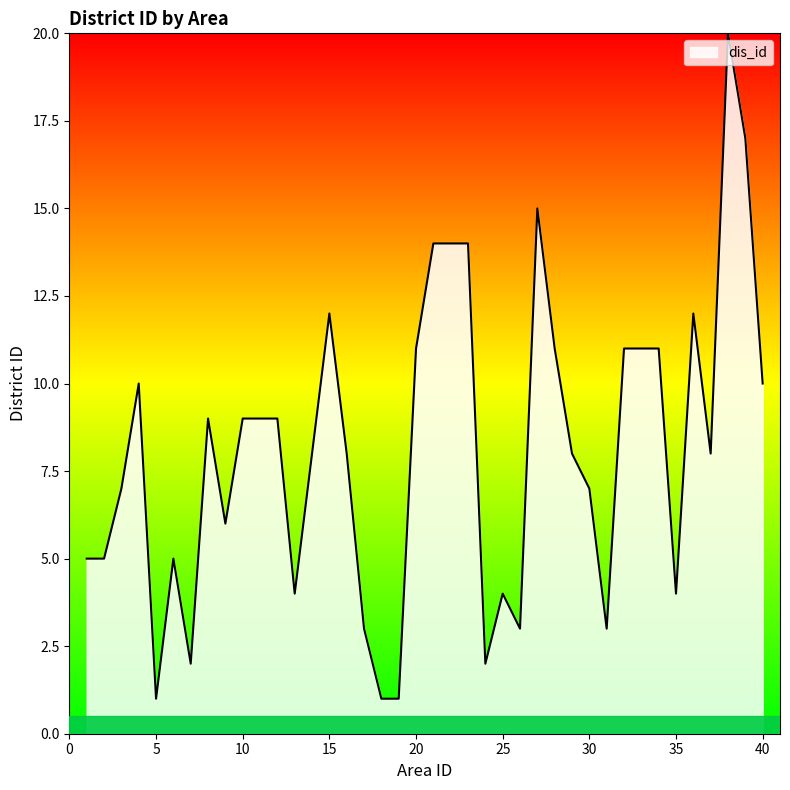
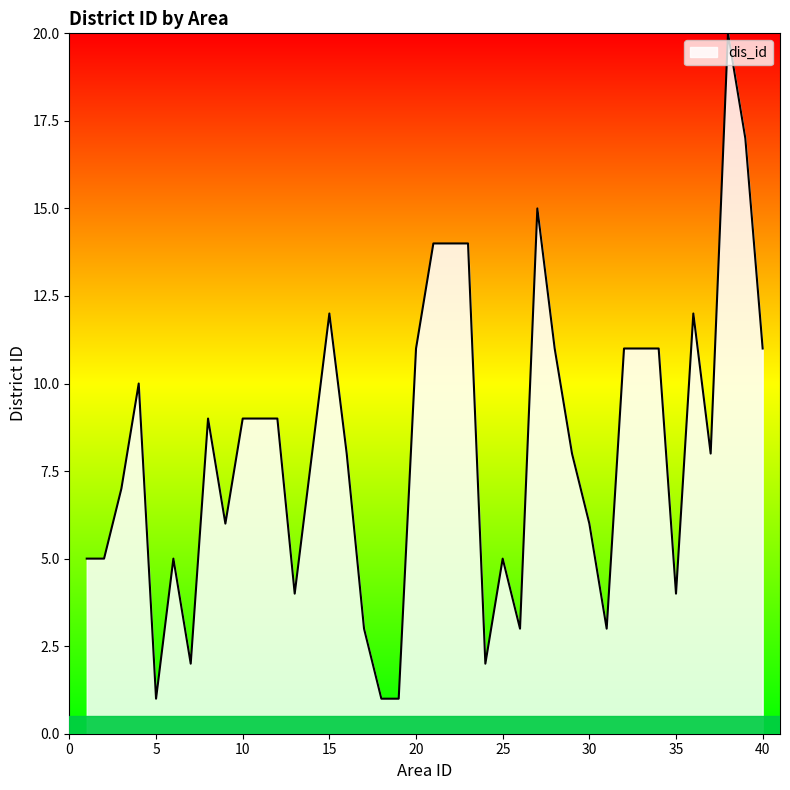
  {
    "5": 1,
    "10": 9,
    "15": 12,
    "20": 11,
-   "25": 4,
-   "30": 7,
+   "25": 5,
+   "30": 6,
    "35": 4,
-   "40": 10
+   "40": 11
  }
